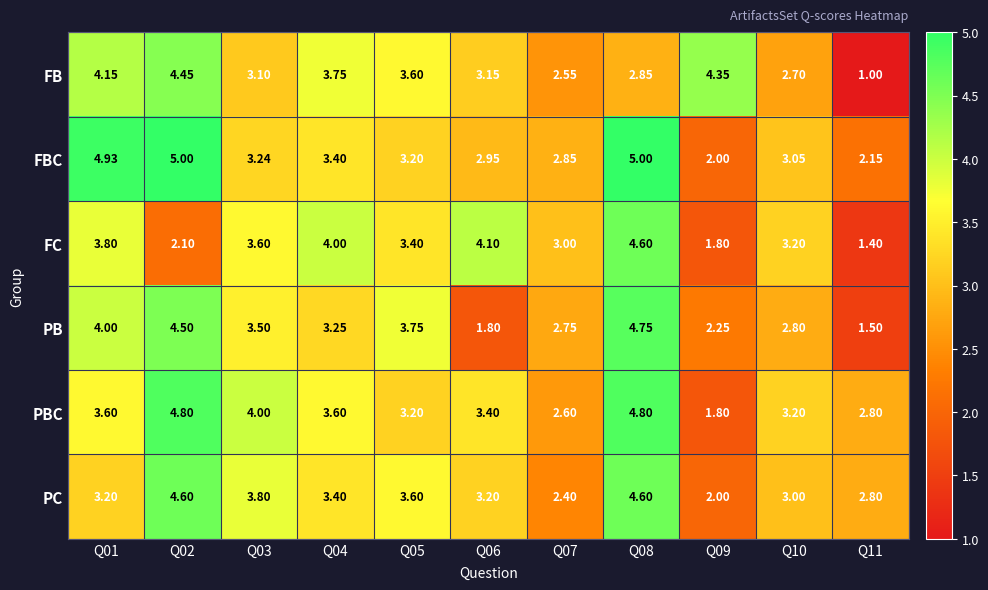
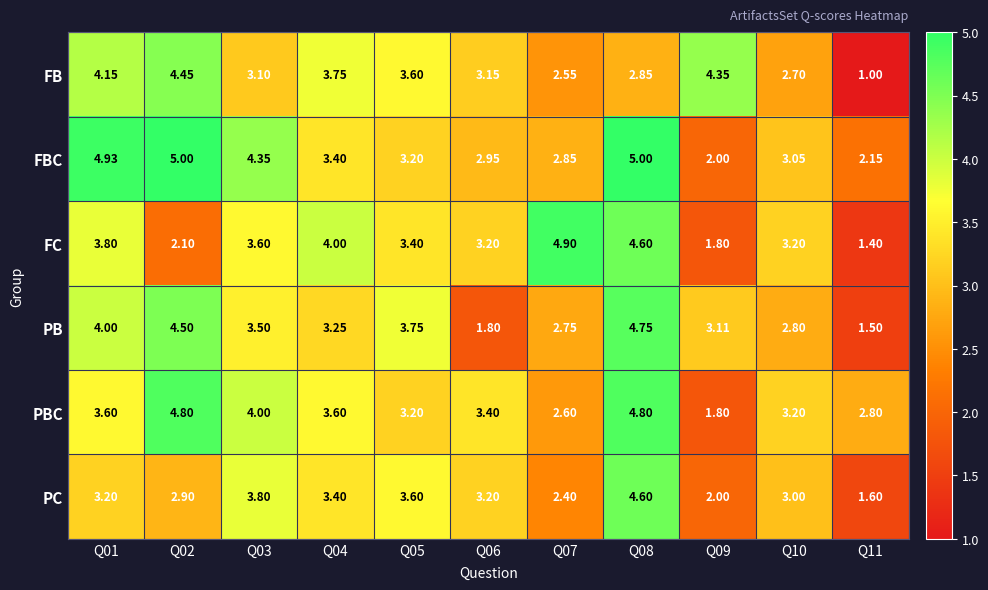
  {
    "FB": {
      "Q01": 4.15,
      "Q02": 4.45,
      "Q03": 3.10,
      "Q04": 3.75,
      "Q05": 3.60,
      "Q06": 3.15,
      "Q07": 2.55,
      "Q08": 2.85,
      "Q09": 4.35,
      "Q10": 2.70,
      "Q11": 1.00
    },
    "FBC": {
      "Q01": 4.93,
      "Q02": 5.00,
-     "Q03": 3.24,
+     "Q03": 4.35,
      "Q04": 3.40,
      "Q05": 3.20,
      "Q06": 2.95,
      "Q07": 2.85,
      "Q08": 5.00,
      "Q09": 2.00,
      "Q10": 3.05,
      "Q11": 2.15
    },
    "FC": {
      "Q01": 3.80,
      "Q02": 2.10,
      "Q03": 3.60,
      "Q04": 4.00,
      "Q05": 3.40,
-     "Q06": 4.10,
-     "Q07": 3.00,
+     "Q06": 3.20,
+     "Q07": 4.90,
      "Q08": 4.60,
      "Q09": 1.80,
      "Q10": 3.20,
      "Q11": 1.40
    },
    "PB": {
      "Q01": 4.00,
      "Q02": 4.50,
      "Q03": 3.50,
      "Q04": 3.25,
      "Q05": 3.75,
      "Q06": 1.80,
      "Q07": 2.75,
      "Q08": 4.75,
-     "Q09": 2.25,
+     "Q09": 3.11,
      "Q10": 2.80,
      "Q11": 1.50
    },
    "PBC": {
      "Q01": 3.60,
      "Q02": 4.80,
      "Q03": 4.00,
      "Q04": 3.60,
      "Q05": 3.20,
      "Q06": 3.40,
      "Q07": 2.60,
      "Q08": 4.80,
      "Q09": 1.80,
      "Q10": 3.20,
      "Q11": 2.80
    },
    "PC": {
      "Q01": 3.20,
-     "Q02": 4.60,
+     "Q02": 2.90,
      "Q03": 3.80,
      "Q04": 3.40,
      "Q05": 3.60,
      "Q06": 3.20,
      "Q07": 2.40,
      "Q08": 4.60,
      "Q09": 2.00,
      "Q10": 3.00,
-     "Q11": 2.80
+     "Q11": 1.60
    }
  }
